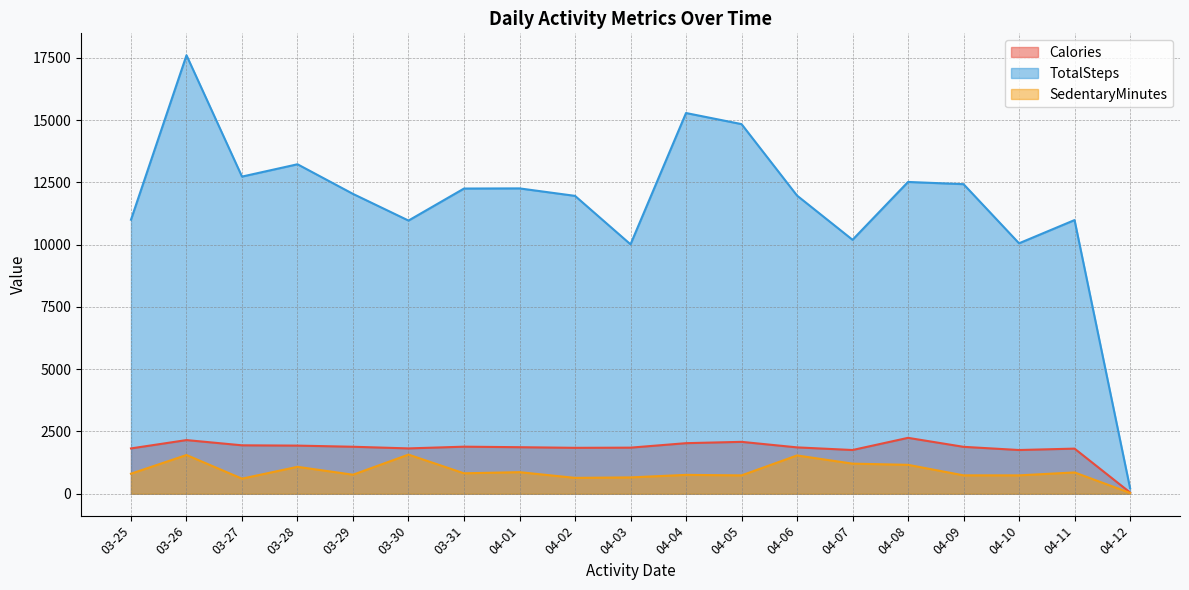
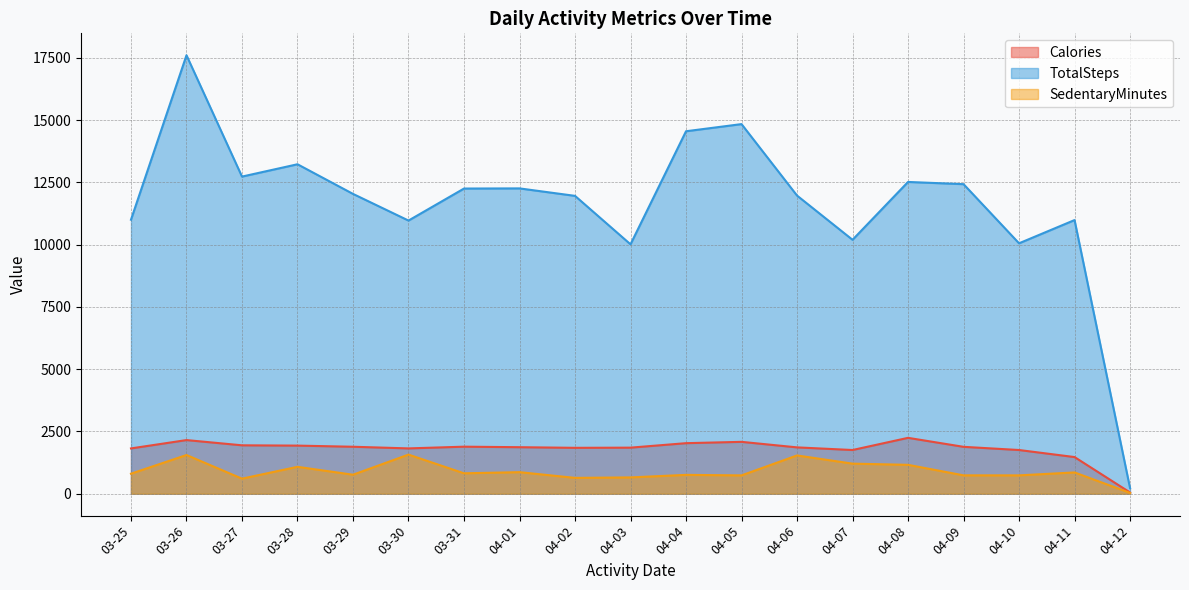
  {
    "Calories": {
      "03-25": 1800,
      "03-26": 2200,
      "03-27": 1900,
      "03-28": 1900,
      "03-29": 1900,
      "03-30": 1800,
      "03-31": 1900,
      "04-01": 1900,
      "04-02": 1800,
      "04-03": 1900,
      "04-04": 2000,
      "04-05": 2100,
      "04-06": 1900,
      "04-07": 1800,
      "04-08": 2200,
      "04-09": 1900,
      "04-10": 1800,
-     "04-11": 1800
+     "04-11": 1500
    },
    "TotalSteps": {
      "03-25": 11000,
      "03-26": 17600,
      "03-27": 12700,
      "03-28": 13200,
      "03-29": 12000,
      "03-30": 11000,
      "03-31": 12300,
      "04-01": 12300,
      "04-02": 12000,
      "04-03": 10000,
-     "04-04": 15300,
+     "04-04": 14600,
      "04-05": 14800,
      "04-06": 12000,
      "04-07": 10200,
      "04-08": 12500,
      "04-09": 12400,
      "04-10": 10100,
      "04-11": 11000,
      "04-12": 200
    },
    "SedentaryMinutes": {
      "03-25": 800,
      "03-26": 1600,
      "03-27": 600,
      "03-28": 1100,
      "03-29": 800,
      "03-30": 1600,
      "03-31": 800,
      "04-01": 900,
      "04-02": 600,
      "04-03": 700,
      "04-04": 800,
      "04-05": 700,
      "04-06": 1500,
      "04-07": 1200,
      "04-08": 1200,
      "04-09": 700,
      "04-10": 700,
      "04-11": 900
    }
  }
